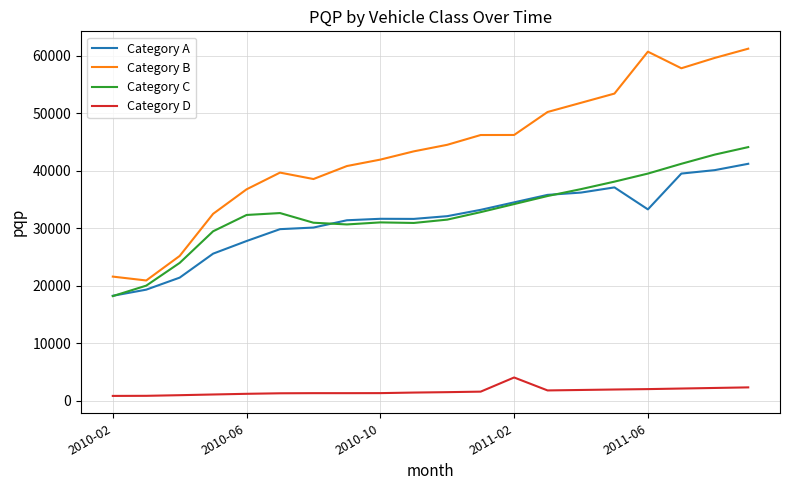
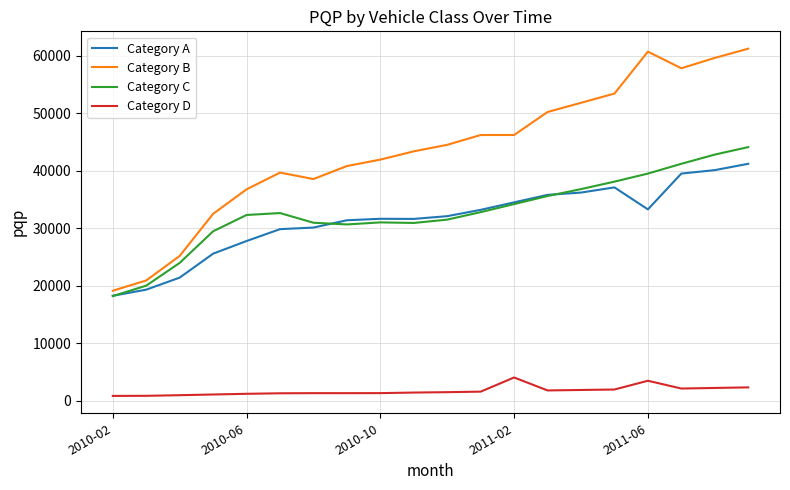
  {
    "Category A": {
      "2010-06": 28000,
      "2010-10": 32000,
      "2011-06": 33000
    },
    "Category B": {
-     "2010-02": 22000,
+     "2010-02": 19000,
      "2010-06": 37000,
      "2010-10": 42000,
      "2011-02": 46000,
      "2011-06": 61000
    },
    "Category C": {
      "2010-06": 32000,
      "2010-10": 31000,
      "2011-06": 40000
    },
    "Category D": {
      "2010-02": 1000,
      "2010-06": 1000,
      "2010-10": 1000,
      "2011-02": 4000,
-     "2011-06": 2000
+     "2011-06": 4000
    }
  }
